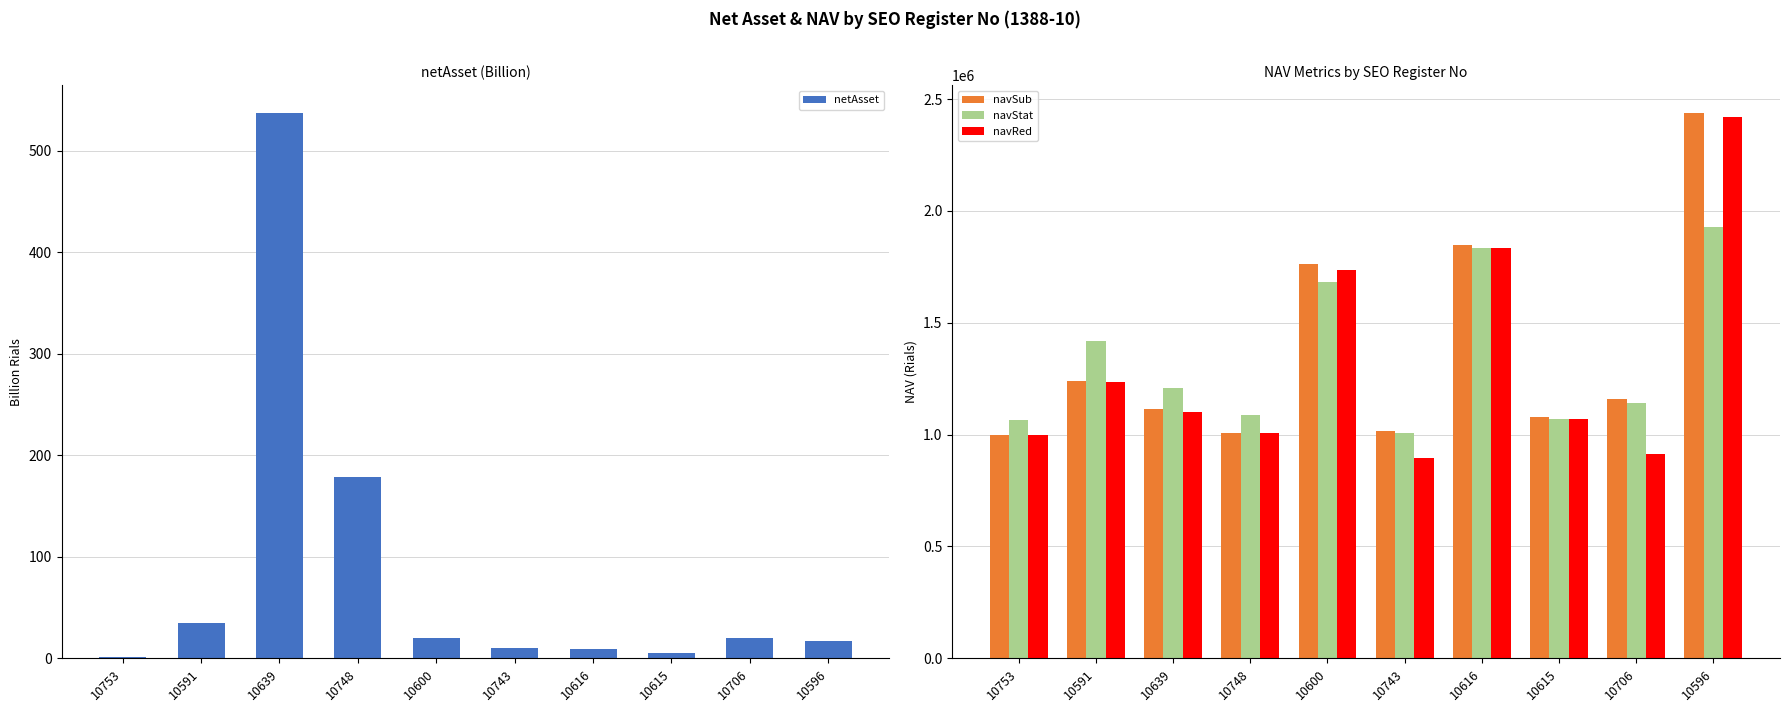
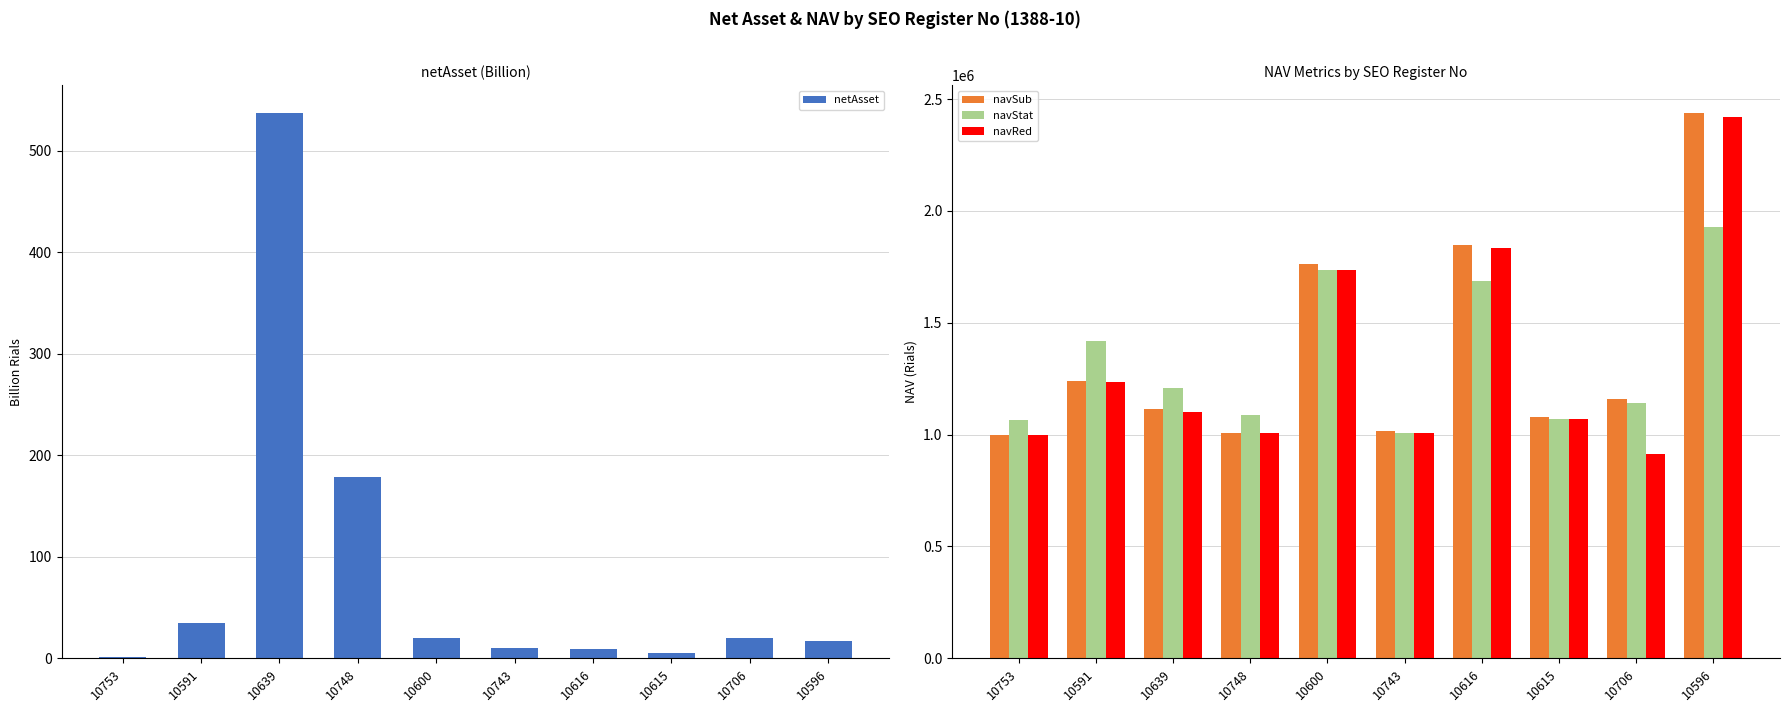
  {
    "netAsset (Billion)": {
      "10591": 35,
      "10639": 537,
      "10748": 178,
      "10600": 20,
      "10743": 10,
      "10616": 10,
      "10615": 5,
      "10706": 20,
      "10596": 18
    },
    "NAV Metrics by SEO Register No": {
      "navSub": {
        "10753": 1000000,
        "10591": 1240000,
        "10639": 1110000,
        "10748": 1010000,
        "10600": 1760000,
        "10743": 1020000,
        "10616": 1850000,
        "10615": 1080000,
        "10706": 1160000,
        "10596": 2440000
      },
      "navStat": {
        "10753": 1070000,
        "10591": 1420000,
        "10639": 1210000,
        "10748": 1090000,
-       "10600": 1680000,
+       "10600": 1740000,
        "10743": 1010000,
-       "10616": 1840000,
+       "10616": 1680000,
        "10615": 1070000,
        "10706": 1140000,
        "10596": 1930000
      },
      "navRed": {
        "10753": 1000000,
        "10591": 1240000,
        "10639": 1100000,
        "10748": 1010000,
        "10600": 1740000,
-       "10743": 900000,
+       "10743": 1010000,
        "10616": 1840000,
        "10615": 1070000,
        "10706": 910000,
        "10596": 2420000
      }
    }
  }
